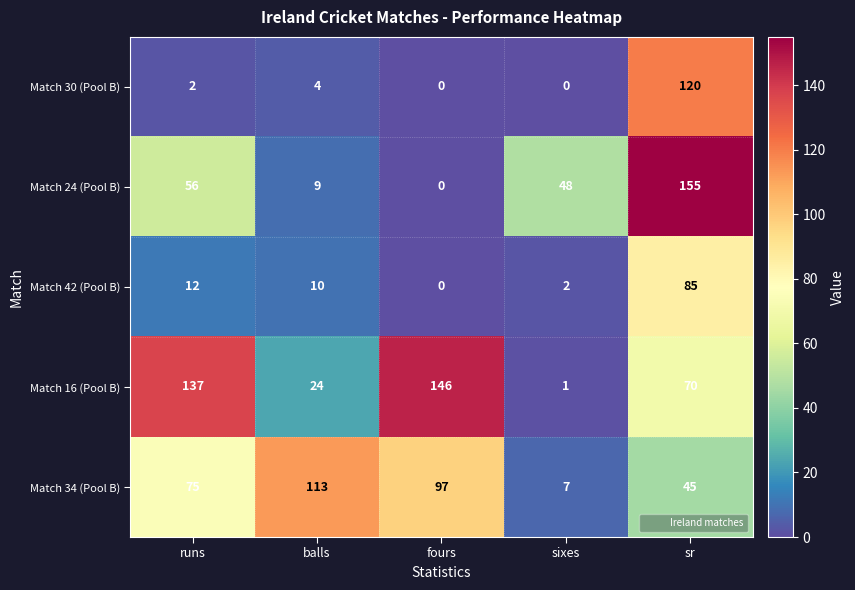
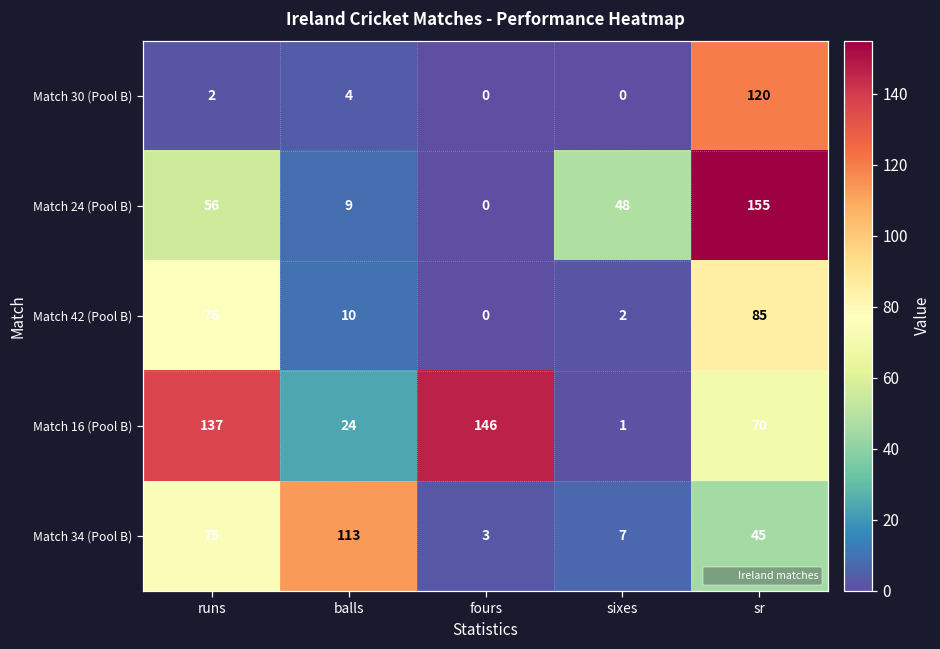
  {
    "Match 30 (Pool B)": {
      "runs": 2,
      "balls": 4,
      "fours": 0,
      "sixes": 0,
      "sr": 120
    },
    "Match 24 (Pool B)": {
      "runs": 56,
      "balls": 9,
      "fours": 0,
      "sixes": 48,
      "sr": 155
    },
    "Match 42 (Pool B)": {
-     "runs": 12,
+     "runs": 76,
      "balls": 10,
      "fours": 0,
      "sixes": 2,
      "sr": 85
    },
    "Match 16 (Pool B)": {
      "runs": 137,
      "balls": 24,
      "fours": 146,
      "sixes": 1,
      "sr": 70
    },
    "Match 34 (Pool B)": {
      "runs": 75,
      "balls": 113,
-     "fours": 97,
+     "fours": 3,
      "sixes": 7,
      "sr": 45
    }
  }
